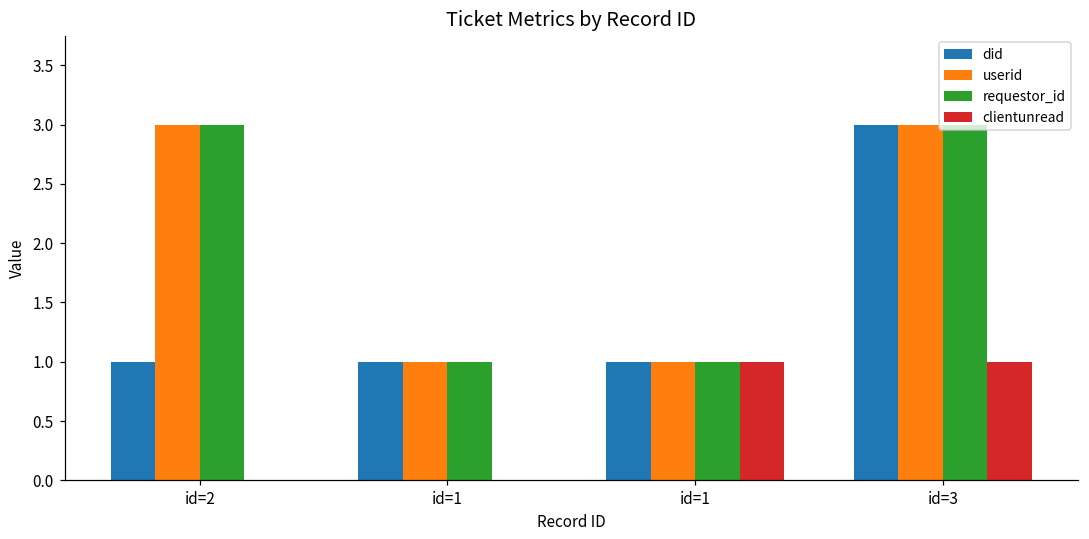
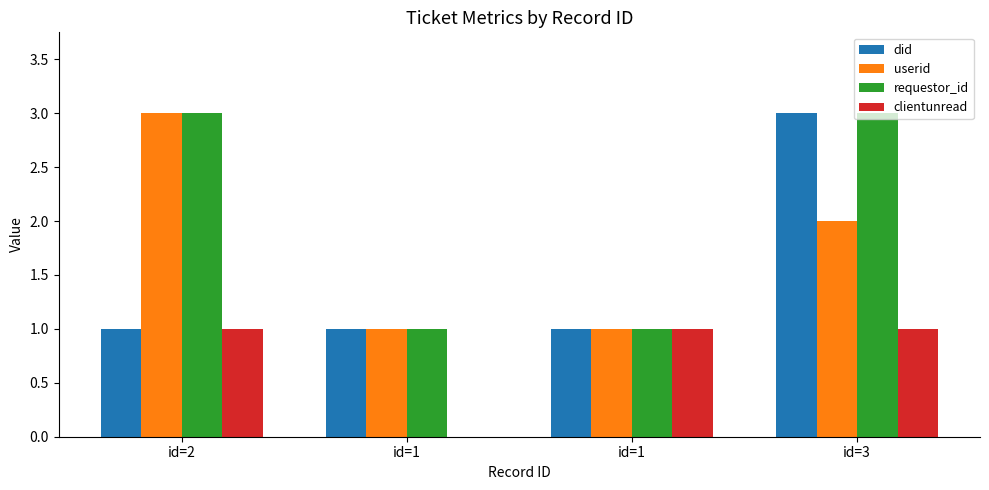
  {
    "did": {
      "id=2": 1,
      "id=3": 3
    },
    "userid": {
      "id=2": 3,
-     "id=3": 3
+     "id=3": 2
    },
    "requestor_id": {
      "id=2": 3
    },
    "clientunread": {
-     "id=2": 0,
+     "id=2": 1,
      "id=3": 1
    }
  }
